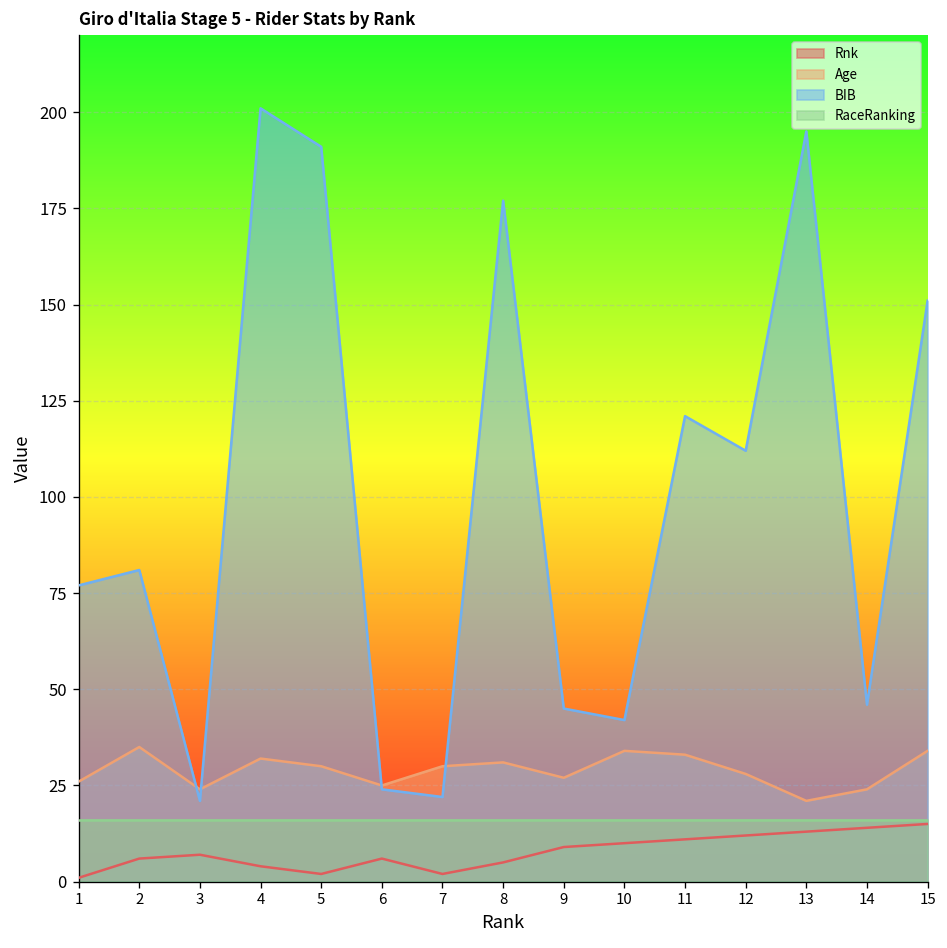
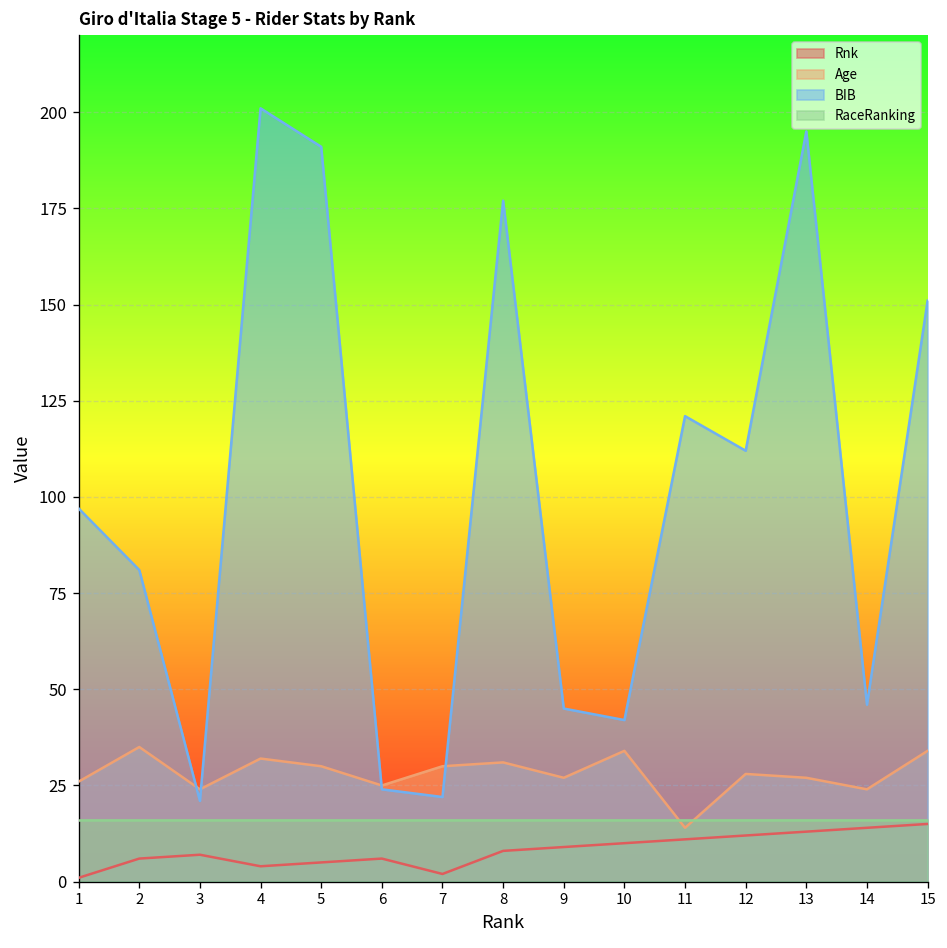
  {
    "Rnk": {
      "1": 1,
      "2": 6,
      "3": 7,
      "4": 4,
-     "5": 2,
+     "5": 5,
      "6": 6,
      "7": 2,
-     "8": 5,
+     "8": 8,
      "9": 9,
      "10": 10,
      "11": 11,
      "12": 12,
      "13": 13,
      "14": 14,
      "15": 15
    },
    "Age": {
      "1": 26,
      "2": 35,
      "3": 24,
      "4": 32,
      "5": 30,
      "6": 25,
      "7": 30,
      "8": 31,
      "9": 27,
      "10": 34,
-     "11": 33,
+     "11": 14,
      "12": 28,
-     "13": 21,
+     "13": 27,
      "14": 24,
      "15": 34
    },
    "BIB": {
-     "1": 77,
+     "1": 97,
      "2": 81,
      "3": 21,
      "4": 201,
      "5": 191,
      "6": 24,
      "7": 22,
      "8": 177,
      "9": 45,
      "10": 42,
      "11": 121,
      "12": 112,
      "13": 195,
      "14": 46,
      "15": 151
    },
    "RaceRanking": {
      "1": 16,
      "2": 16,
      "3": 16,
      "4": 16,
      "5": 16,
      "6": 16,
      "7": 16,
      "8": 16,
      "9": 16,
      "10": 16,
      "11": 16,
      "12": 16,
      "13": 16,
      "14": 16,
      "15": 16
    }
  }
